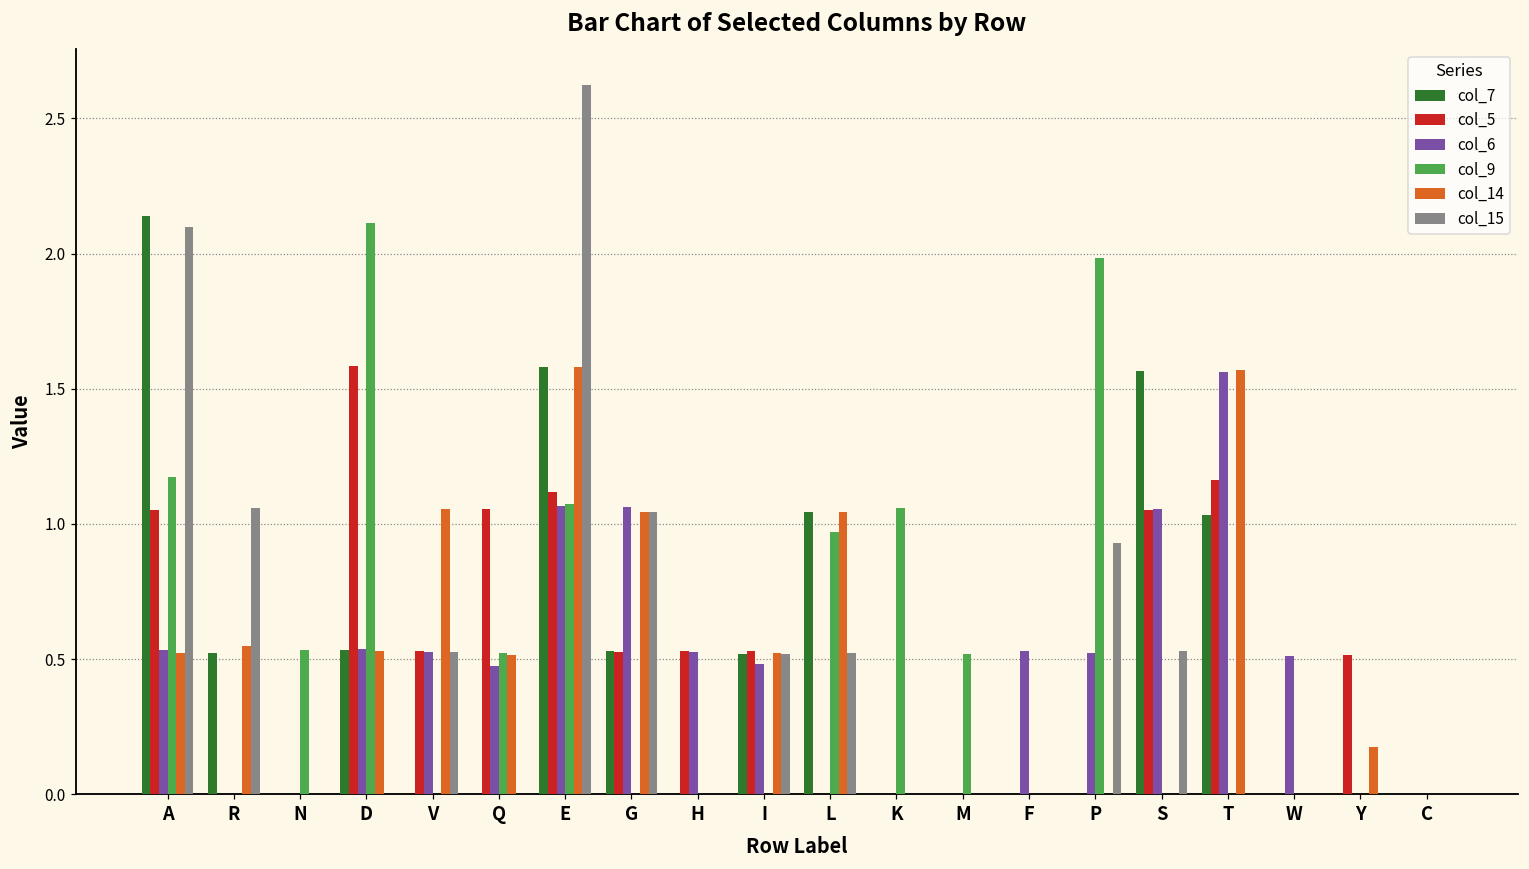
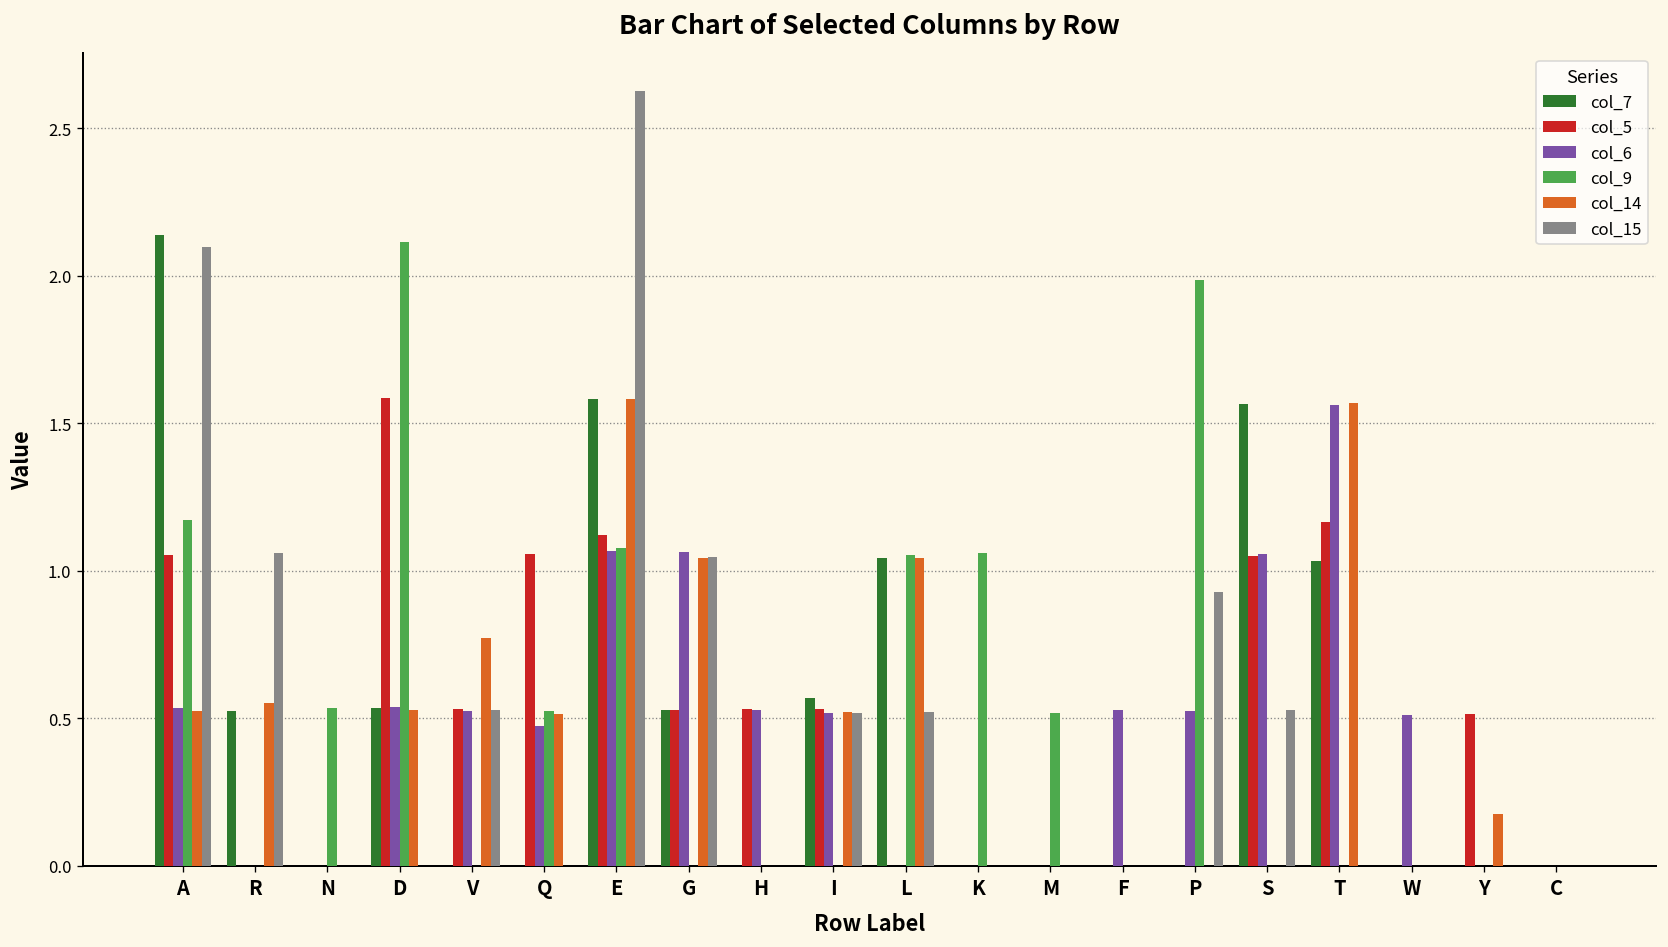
  {
    "col_7": {
      "A": 2.14,
      "R": 0.52,
      "N": 0.00,
      "D": 0.53,
      "V": 0.00,
      "Q": 0.00,
      "E": 1.58,
      "G": 0.53,
      "H": 0.00,
-     "I": 0.52,
+     "I": 0.57,
      "L": 1.04,
      "K": 0.00,
      "M": 0.00,
      "F": 0.00,
      "P": 0.00,
      "S": 1.56,
      "T": 1.03,
      "W": 0.00,
      "Y": 0.00,
      "C": 0.00
    },
    "col_5": {
      "A": 1.05,
      "R": 0.00,
      "N": 0.00,
      "D": 1.58,
      "V": 0.53,
      "Q": 1.06,
      "E": 1.12,
      "G": 0.53,
      "H": 0.53,
      "I": 0.53,
      "L": 0.00,
      "K": 0.00,
      "M": 0.00,
      "F": 0.00,
      "P": 0.00,
      "S": 1.05,
      "T": 1.16,
      "W": 0.00,
      "Y": 0.51,
      "C": 0.00
    },
    "col_6": {
      "A": 0.53,
      "R": 0.00,
      "N": 0.00,
      "D": 0.54,
      "V": 0.52,
      "Q": 0.47,
      "E": 1.07,
      "G": 1.06,
      "H": 0.53,
-     "I": 0.48,
+     "I": 0.52,
      "L": 0.00,
      "K": 0.00,
      "M": 0.00,
      "F": 0.53,
      "P": 0.52,
      "S": 1.05,
      "T": 1.56,
      "W": 0.51,
      "Y": 0.00,
      "C": 0.00
    },
    "col_9": {
      "A": 1.17,
      "R": 0.00,
      "N": 0.53,
      "D": 2.11,
      "V": 0.00,
      "Q": 0.52,
      "E": 1.08,
      "G": 0.00,
      "H": 0.00,
      "I": 0.00,
-     "L": 0.97,
+     "L": 1.05,
      "K": 1.06,
      "M": 0.52,
      "F": 0.00,
      "P": 1.99,
      "S": 0.00,
      "T": 0.00,
      "W": 0.00,
      "Y": 0.00,
      "C": 0.00
    },
    "col_14": {
      "A": 0.52,
      "R": 0.55,
      "N": 0.00,
      "D": 0.53,
-     "V": 1.06,
+     "V": 0.77,
      "Q": 0.52,
      "E": 1.58,
      "G": 1.04,
      "H": 0.00,
      "I": 0.52,
      "L": 1.04,
      "K": 0.00,
      "M": 0.00,
      "F": 0.00,
      "P": 0.00,
      "S": 0.00,
      "T": 1.57,
      "W": 0.00,
      "Y": 0.17,
      "C": 0.00
    },
    "col_15": {
      "A": 2.10,
      "R": 1.06,
      "N": 0.00,
      "D": 0.00,
      "V": 0.53,
      "Q": 0.00,
      "E": 2.62,
      "G": 1.05,
      "H": 0.00,
      "I": 0.52,
      "L": 0.52,
      "K": 0.00,
      "M": 0.00,
      "F": 0.00,
      "P": 0.93,
      "S": 0.53,
      "T": 0.00,
      "W": 0.00,
      "Y": 0.00,
      "C": 0.00
    }
  }
